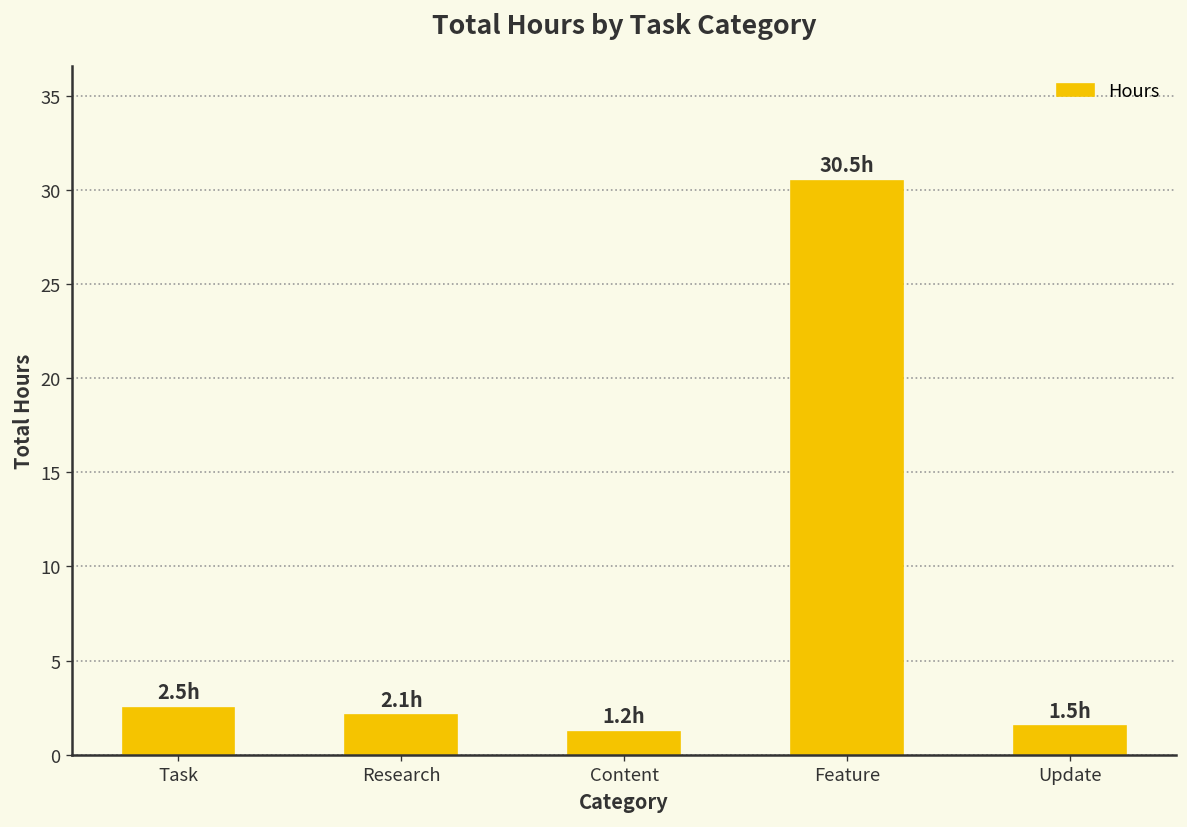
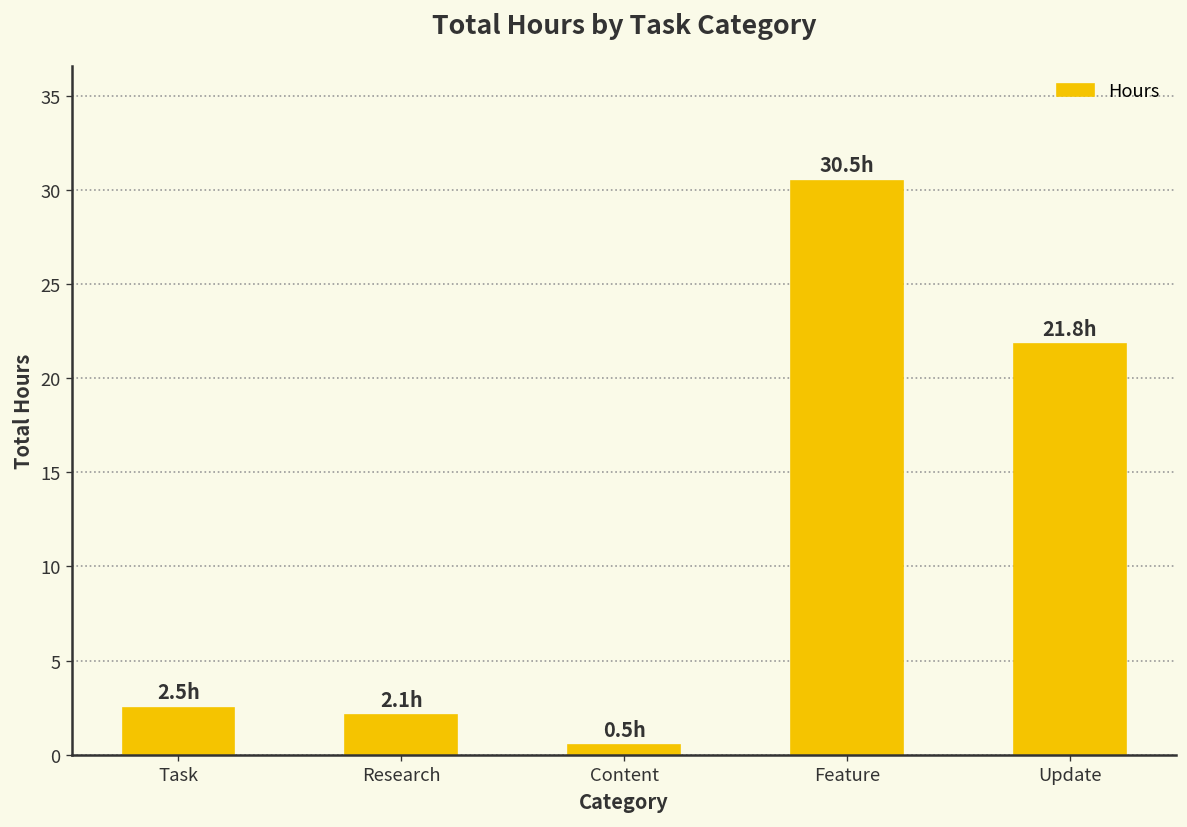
  {
    "Task": "2.5h",
    "Research": "2.1h",
-   "Content": "1.2h",
+   "Content": "0.5h",
    "Feature": "30.5h",
-   "Update": "1.5h"
+   "Update": "21.8h"
  }
